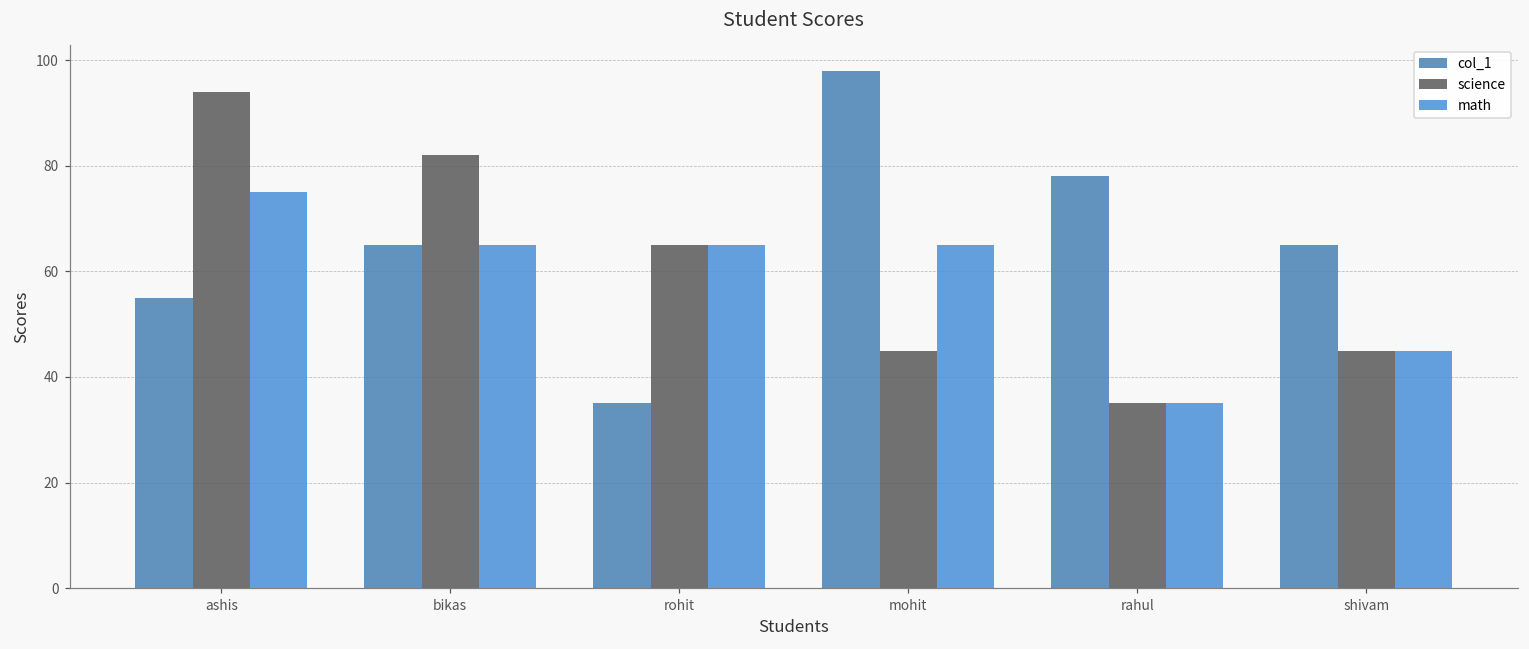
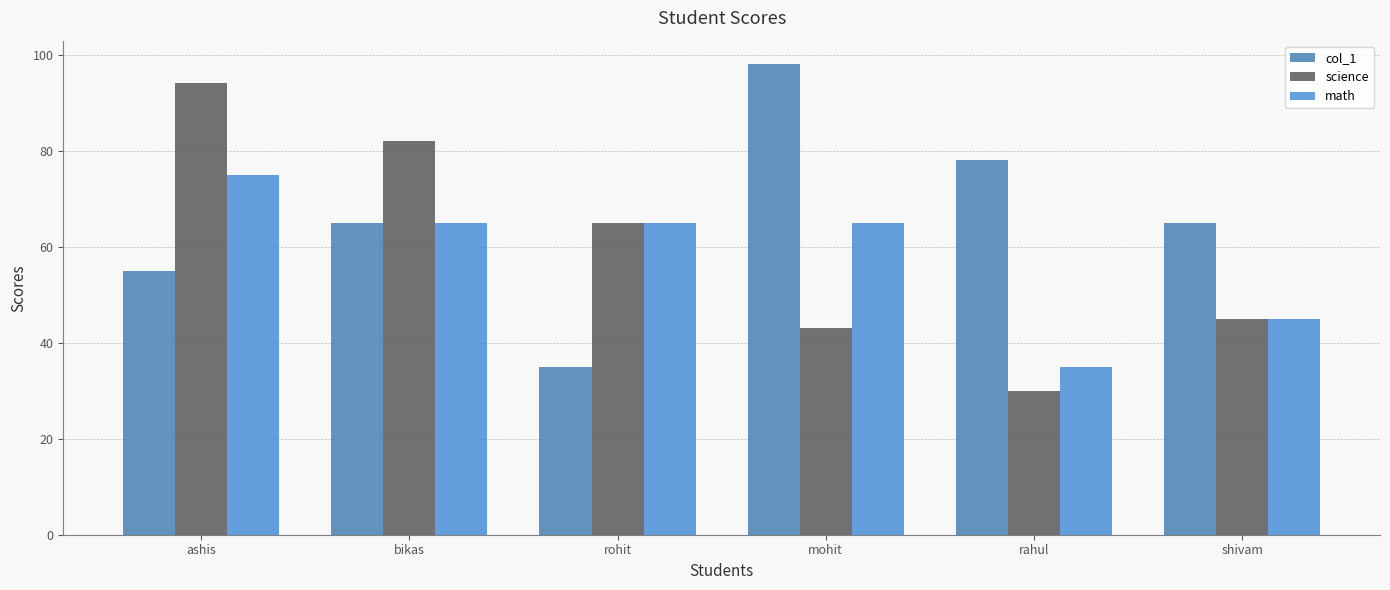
  {
    "science": {
      "ashis": 94,
      "bikas": 82,
      "rohit": 65,
-     "mohit": 45,
-     "rahul": 35,
+     "mohit": 43,
+     "rahul": 30,
      "shivam": 45
    }
  }
